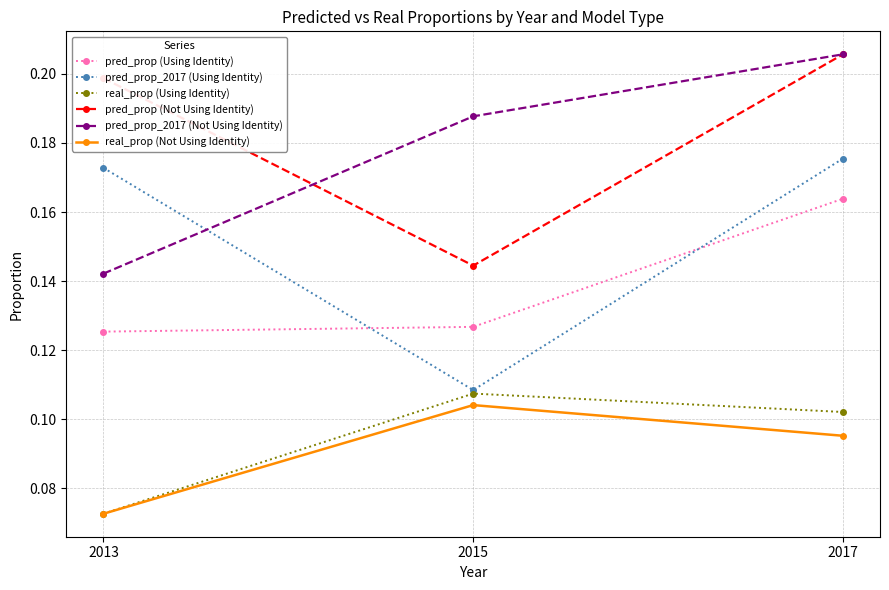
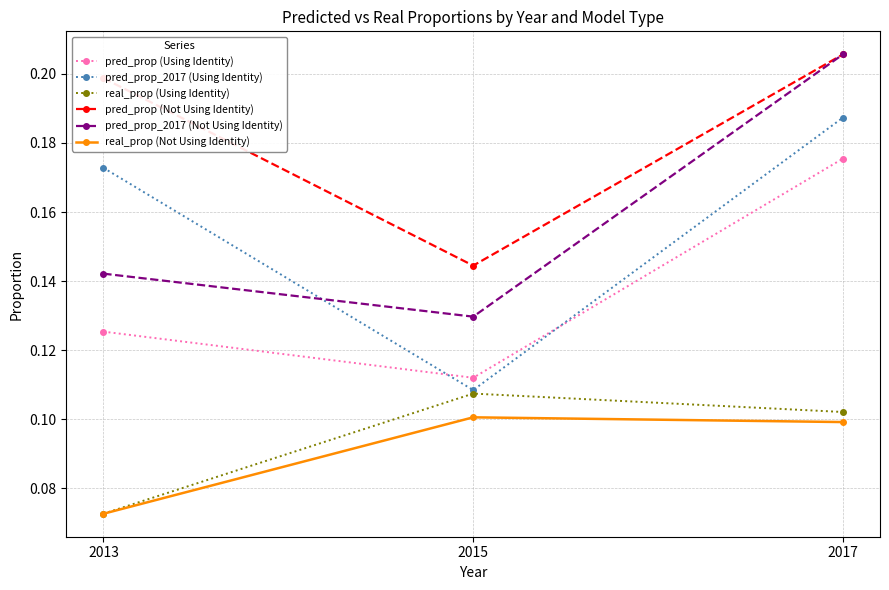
  {
    "pred_prop (Using Identity)": {
      "2013": 0.125,
-     "2015": 0.127,
-     "2017": 0.164
+     "2015": 0.112,
+     "2017": 0.176
    },
    "pred_prop_2017 (Using Identity)": {
      "2013": 0.173,
      "2015": 0.108,
-     "2017": 0.176
+     "2017": 0.187
    },
    "real_prop (Using Identity)": {
      "2015": 0.107,
      "2017": 0.102
    },
    "pred_prop (Not Using Identity)": {
      "2015": 0.144
    },
    "pred_prop_2017 (Not Using Identity)": {
      "2013": 0.142,
-     "2015": 0.188
+     "2015": 0.130
    },
    "real_prop (Not Using Identity)": {
-     "2015": 0.104,
-     "2017": 0.095
+     "2015": 0.101,
+     "2017": 0.099
    }
  }
